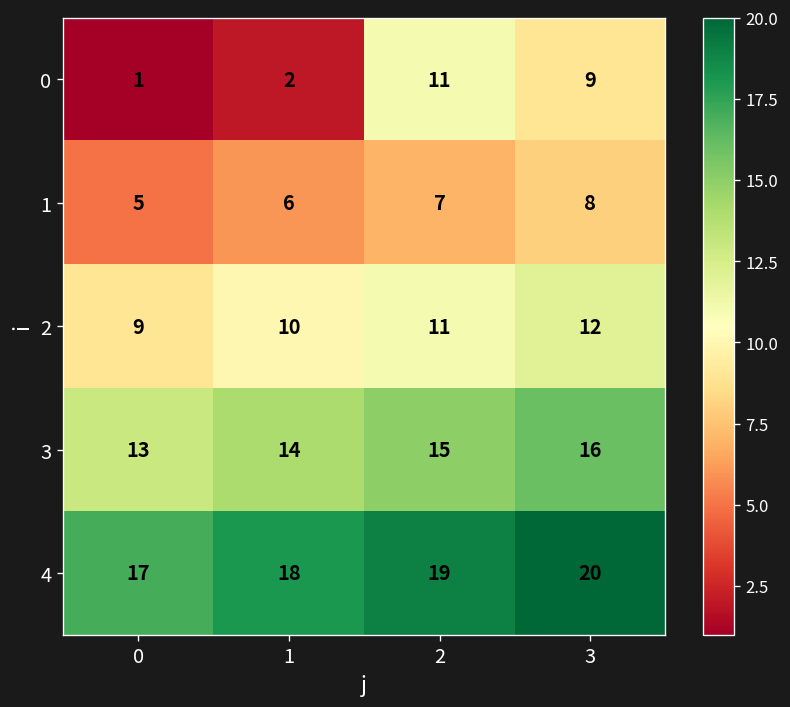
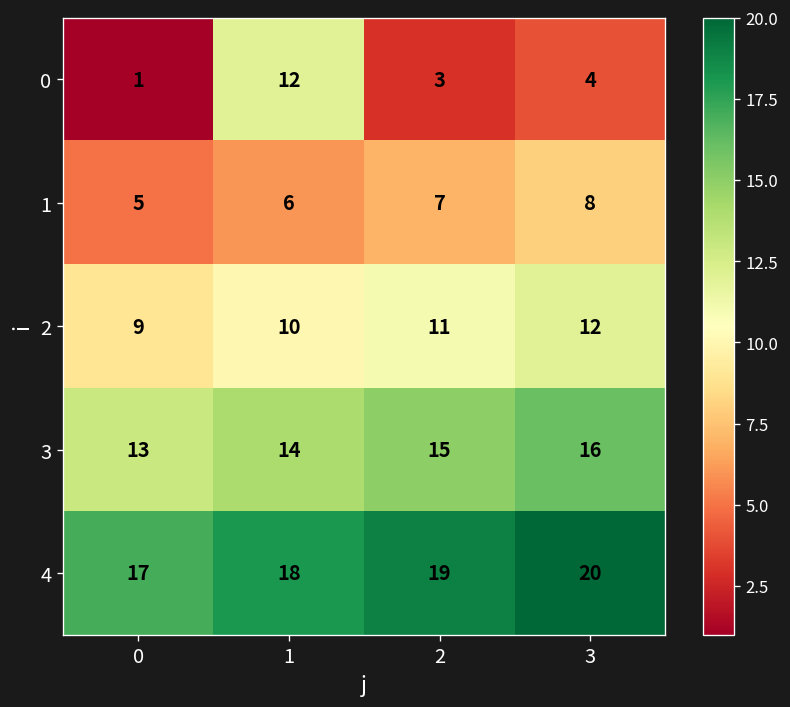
  {
    "0": {
      "0": 1,
-     "1": 2,
-     "2": 11,
-     "3": 9
+     "1": 12,
+     "2": 3,
+     "3": 4
    },
    "1": {
      "0": 5,
      "1": 6,
      "2": 7,
      "3": 8
    },
    "2": {
      "0": 9,
      "1": 10,
      "2": 11,
      "3": 12
    },
    "3": {
      "0": 13,
      "1": 14,
      "2": 15,
      "3": 16
    },
    "4": {
      "0": 17,
      "1": 18,
      "2": 19,
      "3": 20
    }
  }
